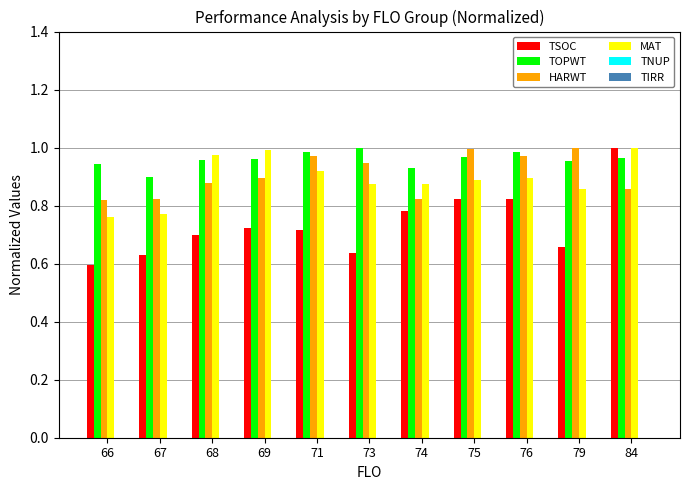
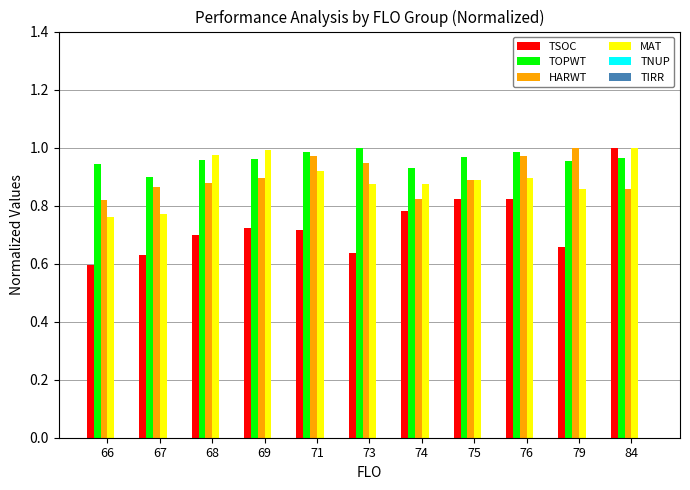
  {
    "TSOC": {
      "66": 0.59,
      "67": 0.63,
      "68": 0.70,
      "69": 0.72,
      "71": 0.72,
      "73": 0.64,
      "74": 0.78,
      "75": 0.82,
      "76": 0.82,
      "79": 0.66,
      "84": 1.00
    },
    "TOPWT": {
      "66": 0.94,
      "67": 0.90,
      "68": 0.96,
      "69": 0.96,
      "71": 0.98,
      "73": 1.00,
      "74": 0.93,
      "75": 0.97,
      "76": 0.99,
      "79": 0.95,
      "84": 0.96
    },
    "HARWT": {
      "66": 0.82,
-     "67": 0.82,
+     "67": 0.86,
      "68": 0.88,
      "69": 0.90,
      "71": 0.97,
      "73": 0.95,
      "74": 0.82,
-     "75": 1.00,
+     "75": 0.89,
      "76": 0.97,
      "79": 1.00,
      "84": 0.86
    },
    "MAT": {
      "66": 0.76,
      "67": 0.77,
      "68": 0.98,
      "69": 0.99,
      "71": 0.92,
      "73": 0.87,
      "74": 0.87,
      "75": 0.89,
      "76": 0.90,
      "79": 0.86,
      "84": 1.00
    },
    "TNUP": {
      "66": 0.00,
      "67": 0.00,
      "68": 0.00,
      "69": 0.00,
      "71": 0.00,
      "73": 0.00,
      "74": 0.00,
      "75": 0.00,
      "76": 0.00,
      "79": 0.00,
      "84": 0.00
    },
    "TIRR": {
      "66": 0.00,
      "67": 0.00,
      "68": 0.00,
      "69": 0.00,
      "71": 0.00,
      "73": 0.00,
      "74": 0.00,
      "75": 0.00,
      "76": 0.00,
      "79": 0.00,
      "84": 0.00
    }
  }
